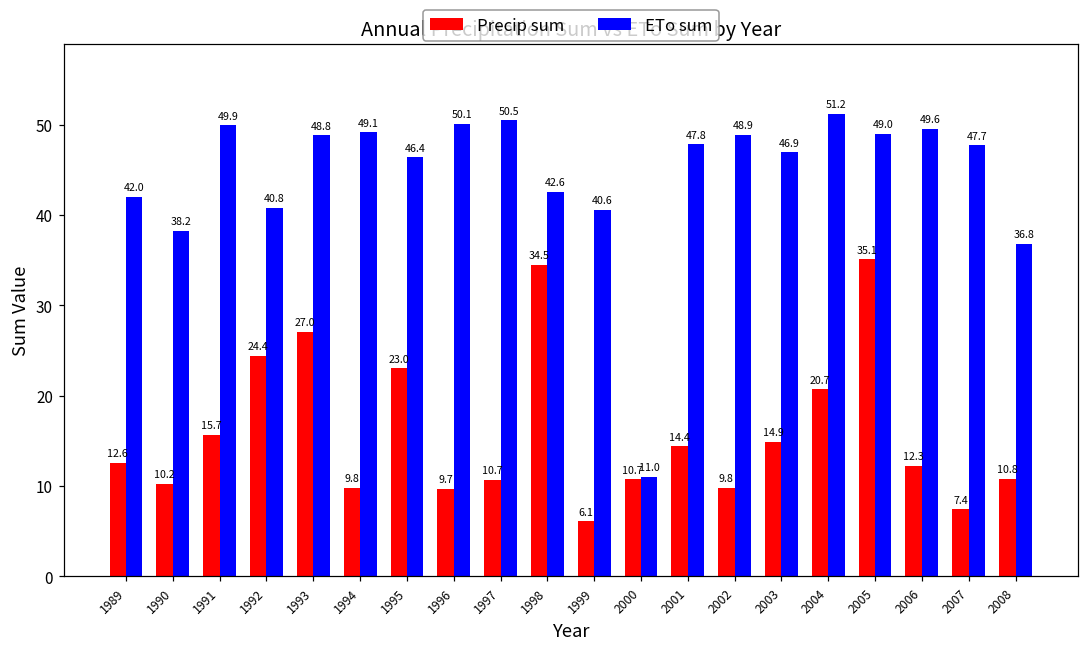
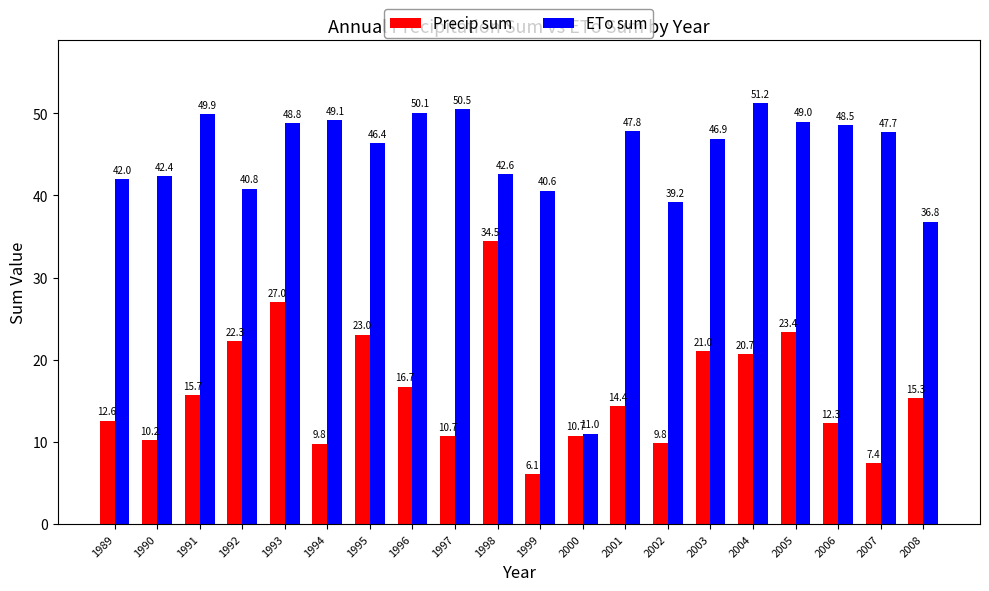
  {
    "Precip sum": {
      "1989": 12.6,
      "1990": 10.2,
      "1991": 15.7,
-     "1992": 24.4,
+     "1992": 22.3,
      "1993": 27.0,
      "1994": 9.8,
      "1995": 23.0,
-     "1996": 9.7,
+     "1996": 16.7,
      "1997": 10.7,
      "1998": 34.5,
      "1999": 6.1,
      "2001": 14.4,
      "2002": 9.8,
-     "2003": 14.9,
+     "2003": 21.0,
      "2004": 20.7,
-     "2005": 35.1,
+     "2005": 23.4,
      "2006": 12.3,
      "2007": 7.4,
-     "2008": 10.8
+     "2008": 15.3
    },
    "ETo sum": {
      "1989": 42.0,
-     "1990": 38.2,
+     "1990": 42.4,
      "1991": 49.9,
      "1992": 40.8,
      "1993": 48.8,
      "1994": 49.1,
      "1995": 46.4,
      "1996": 50.1,
      "1997": 50.5,
      "1998": 42.6,
      "1999": 40.6,
      "2001": 47.8,
-     "2002": 48.9,
+     "2002": 39.2,
      "2003": 46.9,
      "2004": 51.2,
      "2005": 49.0,
-     "2006": 49.6,
+     "2006": 48.5,
      "2007": 47.7,
      "2008": 36.8
    }
  }
